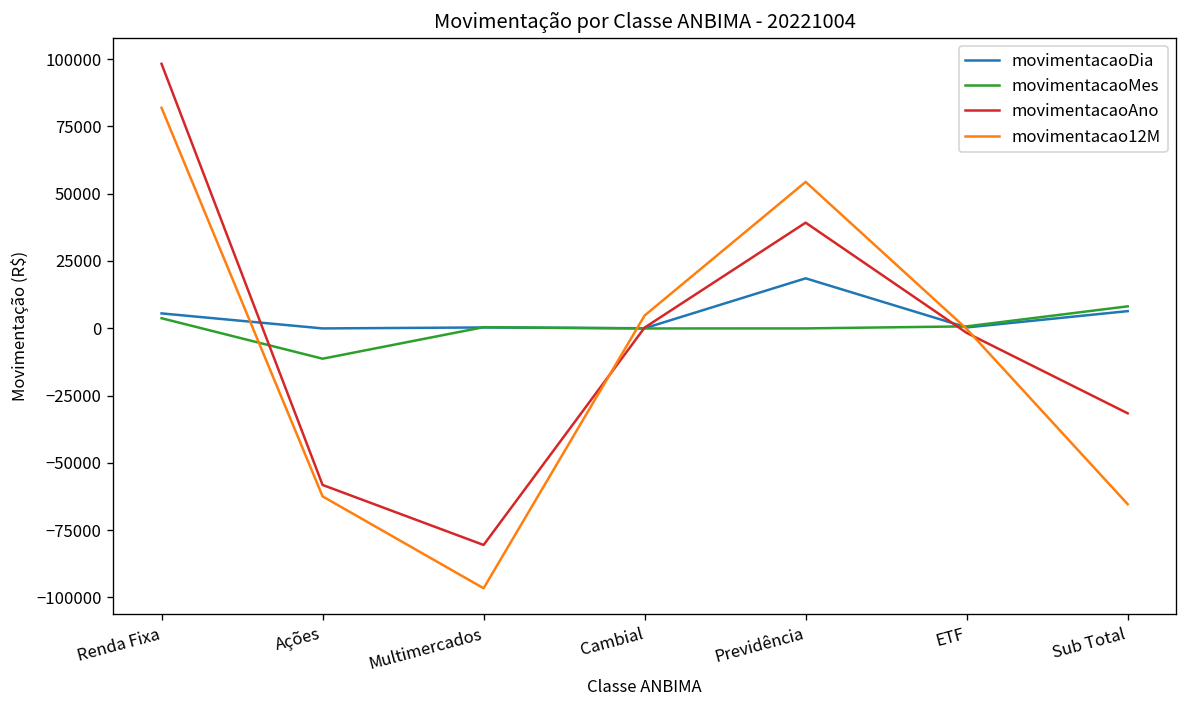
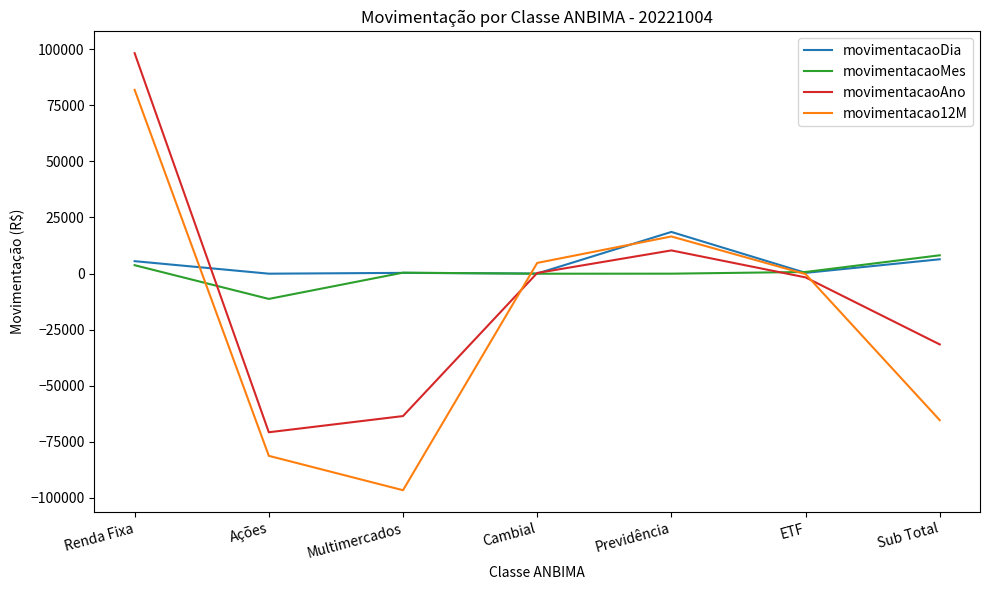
  {
    "movimentacaoDia": {
      "Renda Fixa": 6000,
      "Ações": 0,
      "Previdência": 19000,
      "Sub Total": 6000
    },
    "movimentacaoMes": {
      "Renda Fixa": 4000,
      "Ações": -11000,
      "Previdência": 0,
      "Sub Total": 8000
    },
    "movimentacaoAno": {
      "Renda Fixa": 98000,
-     "Ações": -58000,
-     "Multimercados": -81000,
-     "Previdência": 39000,
+     "Ações": -71000,
+     "Multimercados": -64000,
+     "Previdência": 10000,
      "ETF": -2000,
      "Sub Total": -32000
    },
    "movimentacao12M": {
      "Renda Fixa": 82000,
-     "Ações": -62000,
+     "Ações": -81000,
      "Multimercados": -97000,
      "Cambial": 5000,
-     "Previdência": 54000,
+     "Previdência": 17000,
      "Sub Total": -65000
    }
  }
